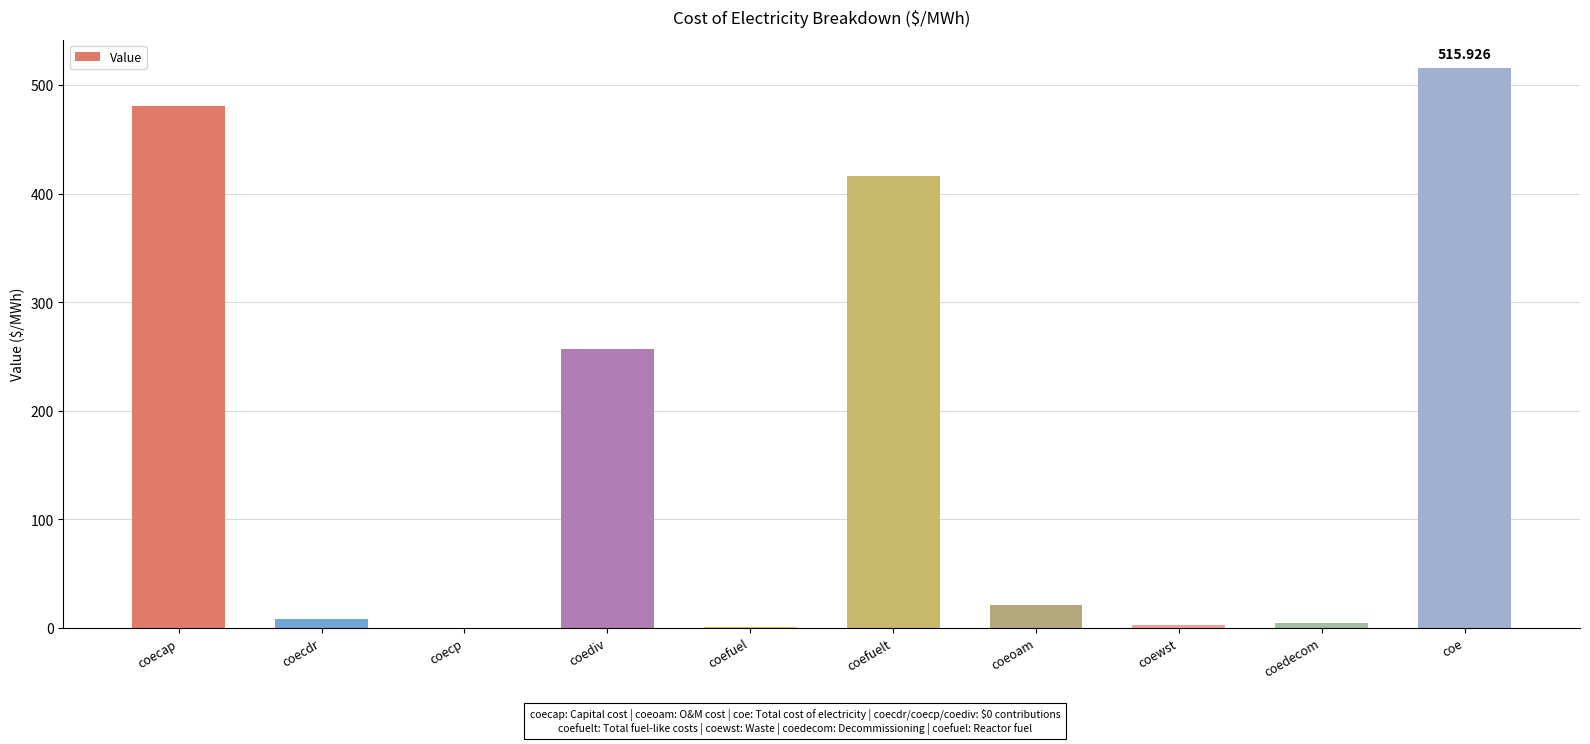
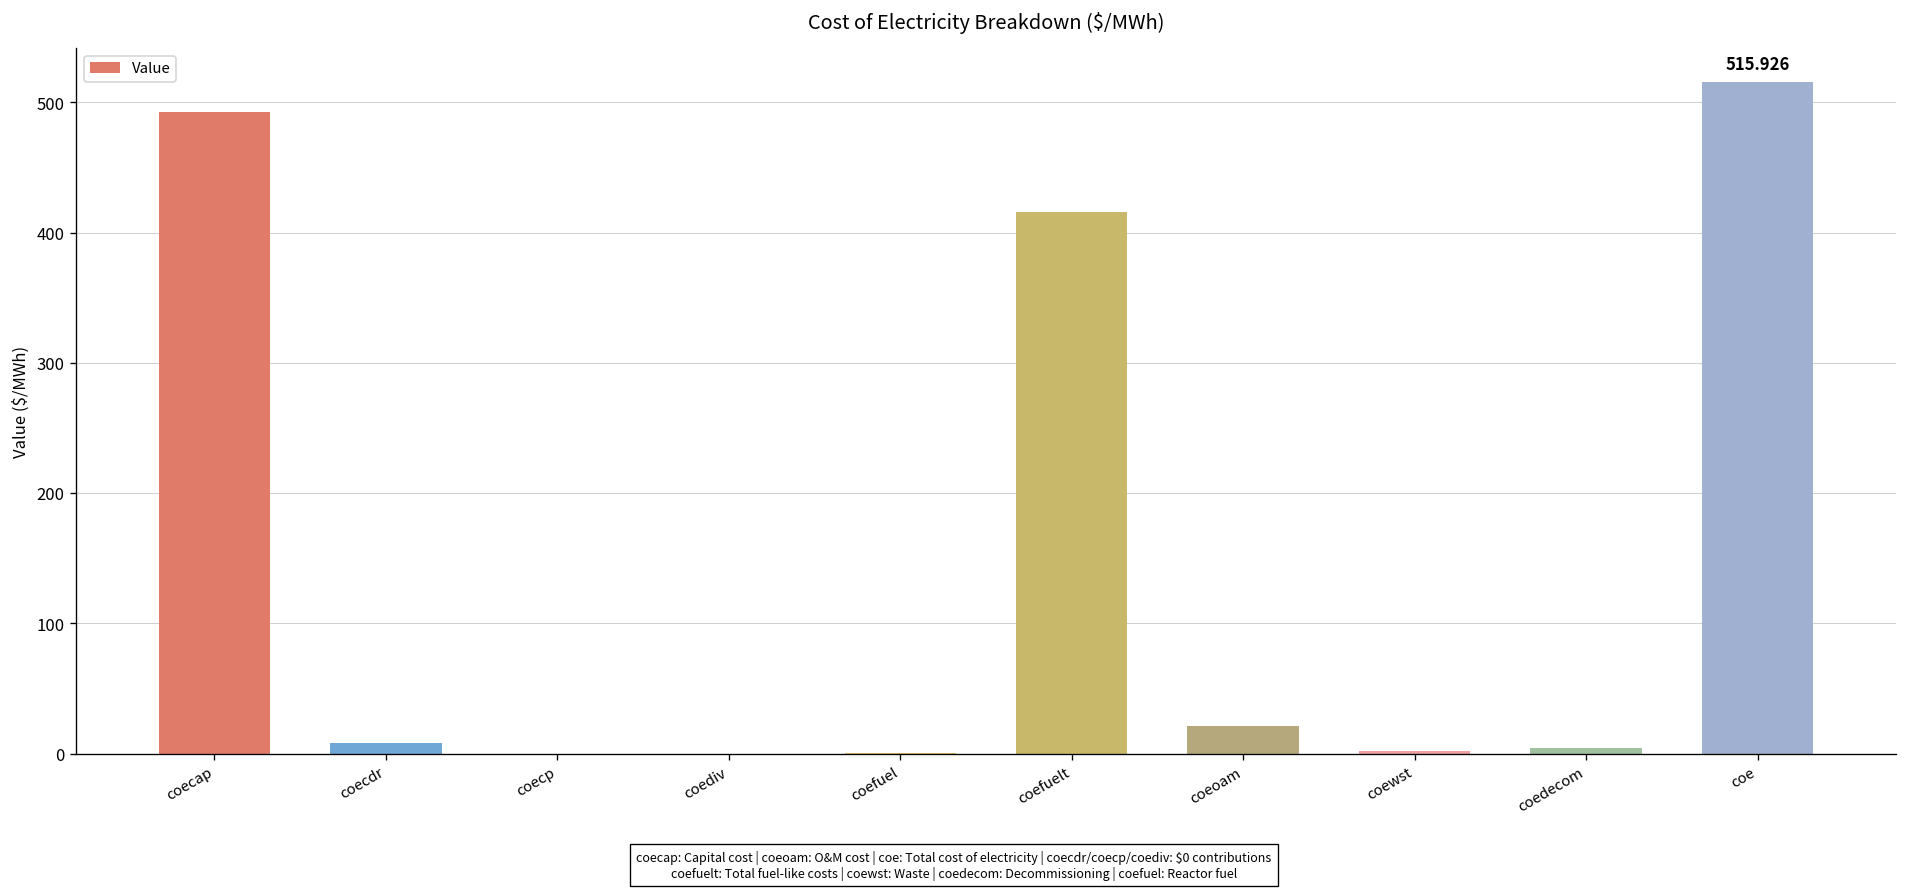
  {
-   "coecap": 481,
+   "coecap": 492,
    "coecdr": 8,
    "coecp": 0,
-   "coediv": 257,
+   "coediv": 0,
    "coefuelt": 416,
    "coeoam": 21,
    "coedecom": 4
  }
